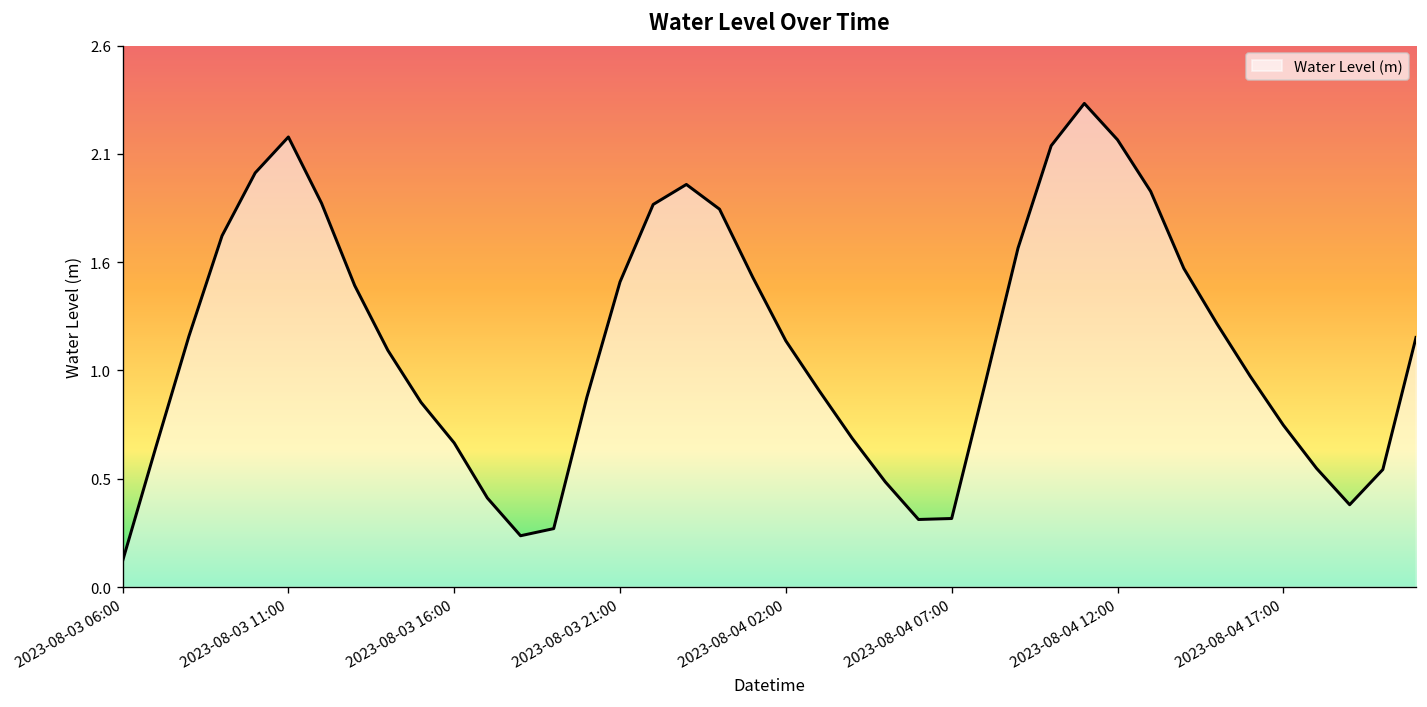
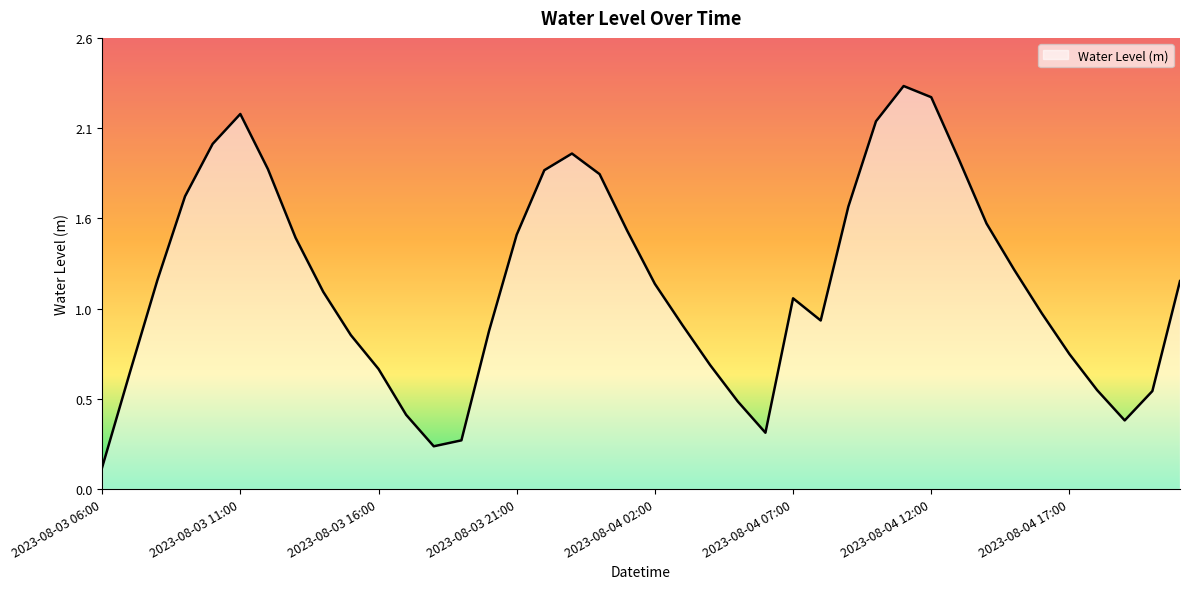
  {
    "2023-08-03 06:00": 0.12,
    "2023-08-03 11:00": 2.16,
    "2023-08-03 16:00": 0.69,
    "2023-08-03 21:00": 1.47,
    "2023-08-04 02:00": 1.18,
-   "2023-08-04 07:00": 0.33,
-   "2023-08-04 12:00": 2.15,
+   "2023-08-04 07:00": 1.10,
+   "2023-08-04 12:00": 2.26,
    "2023-08-04 17:00": 0.78
  }
